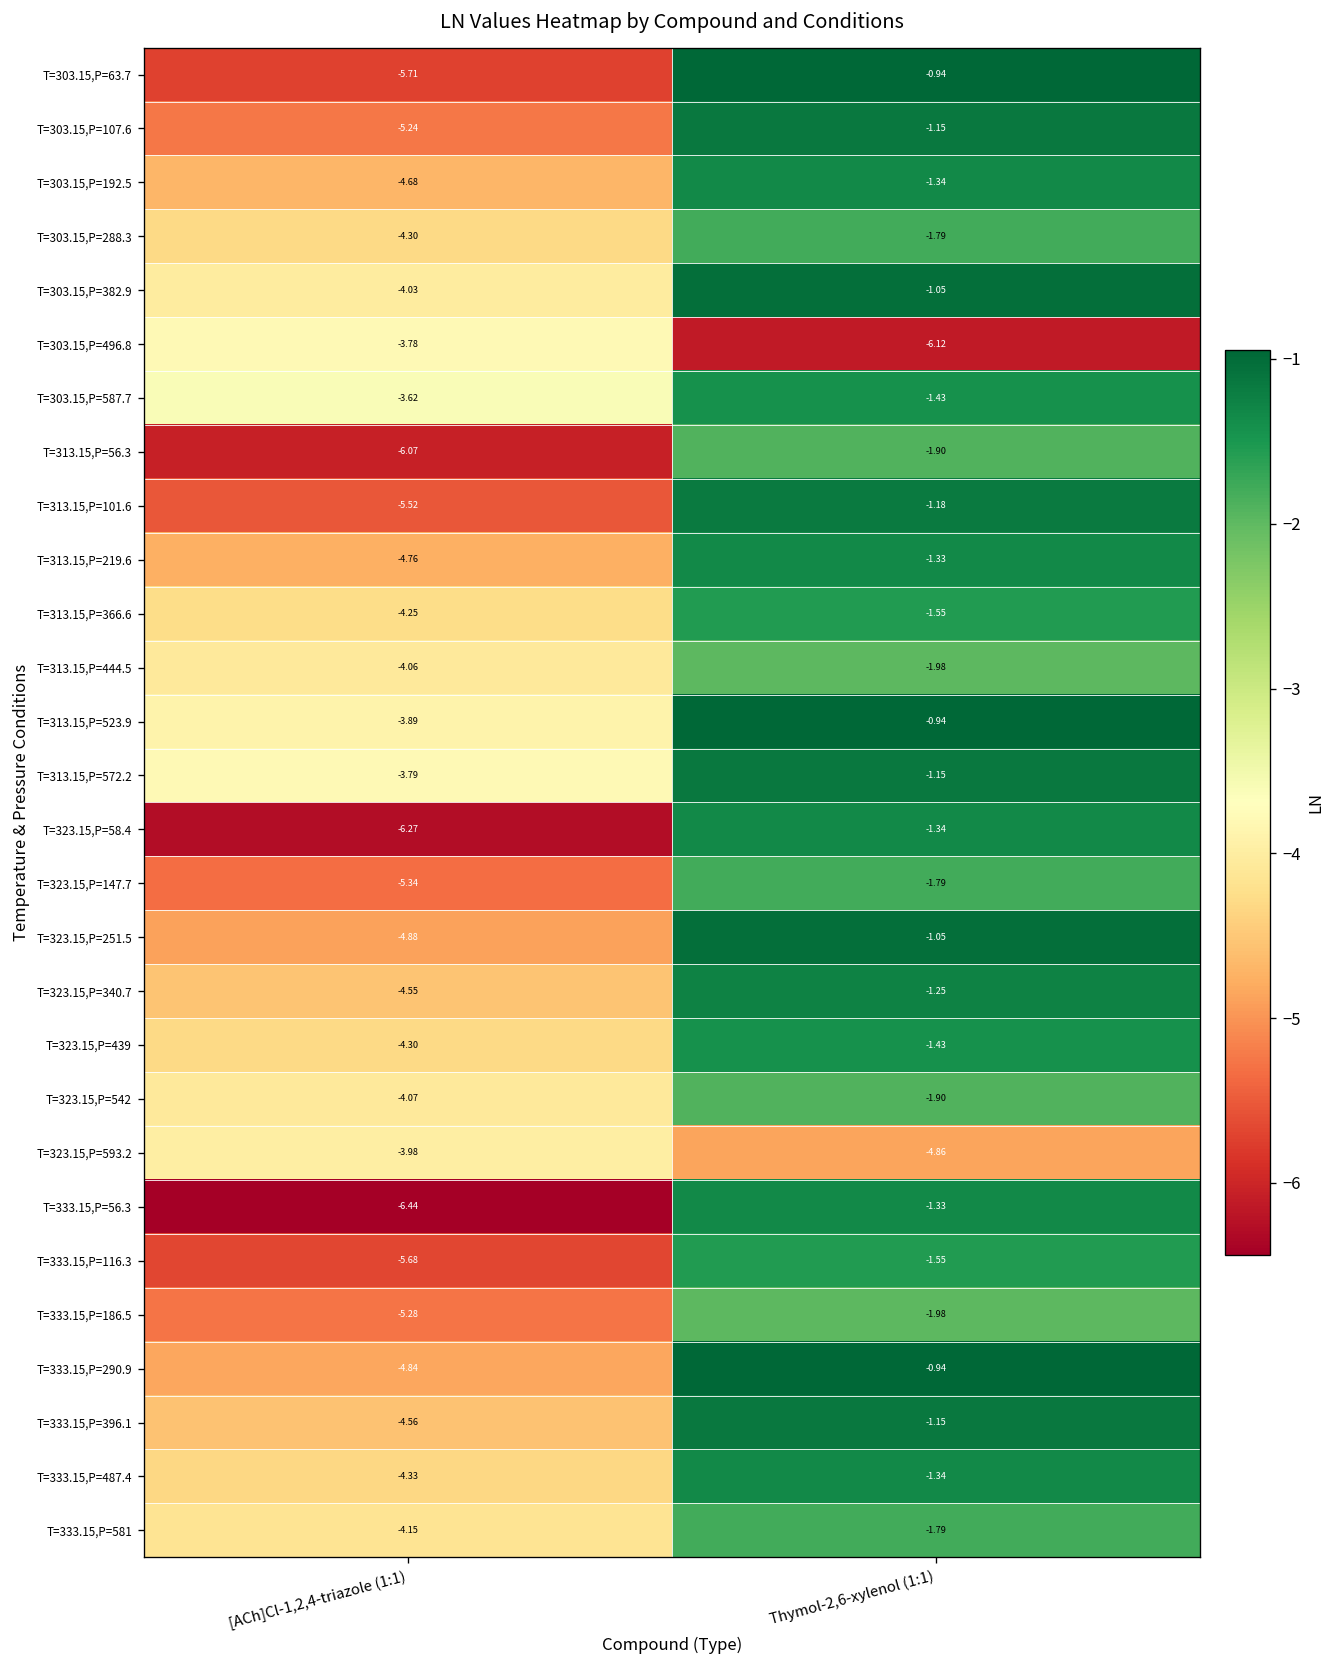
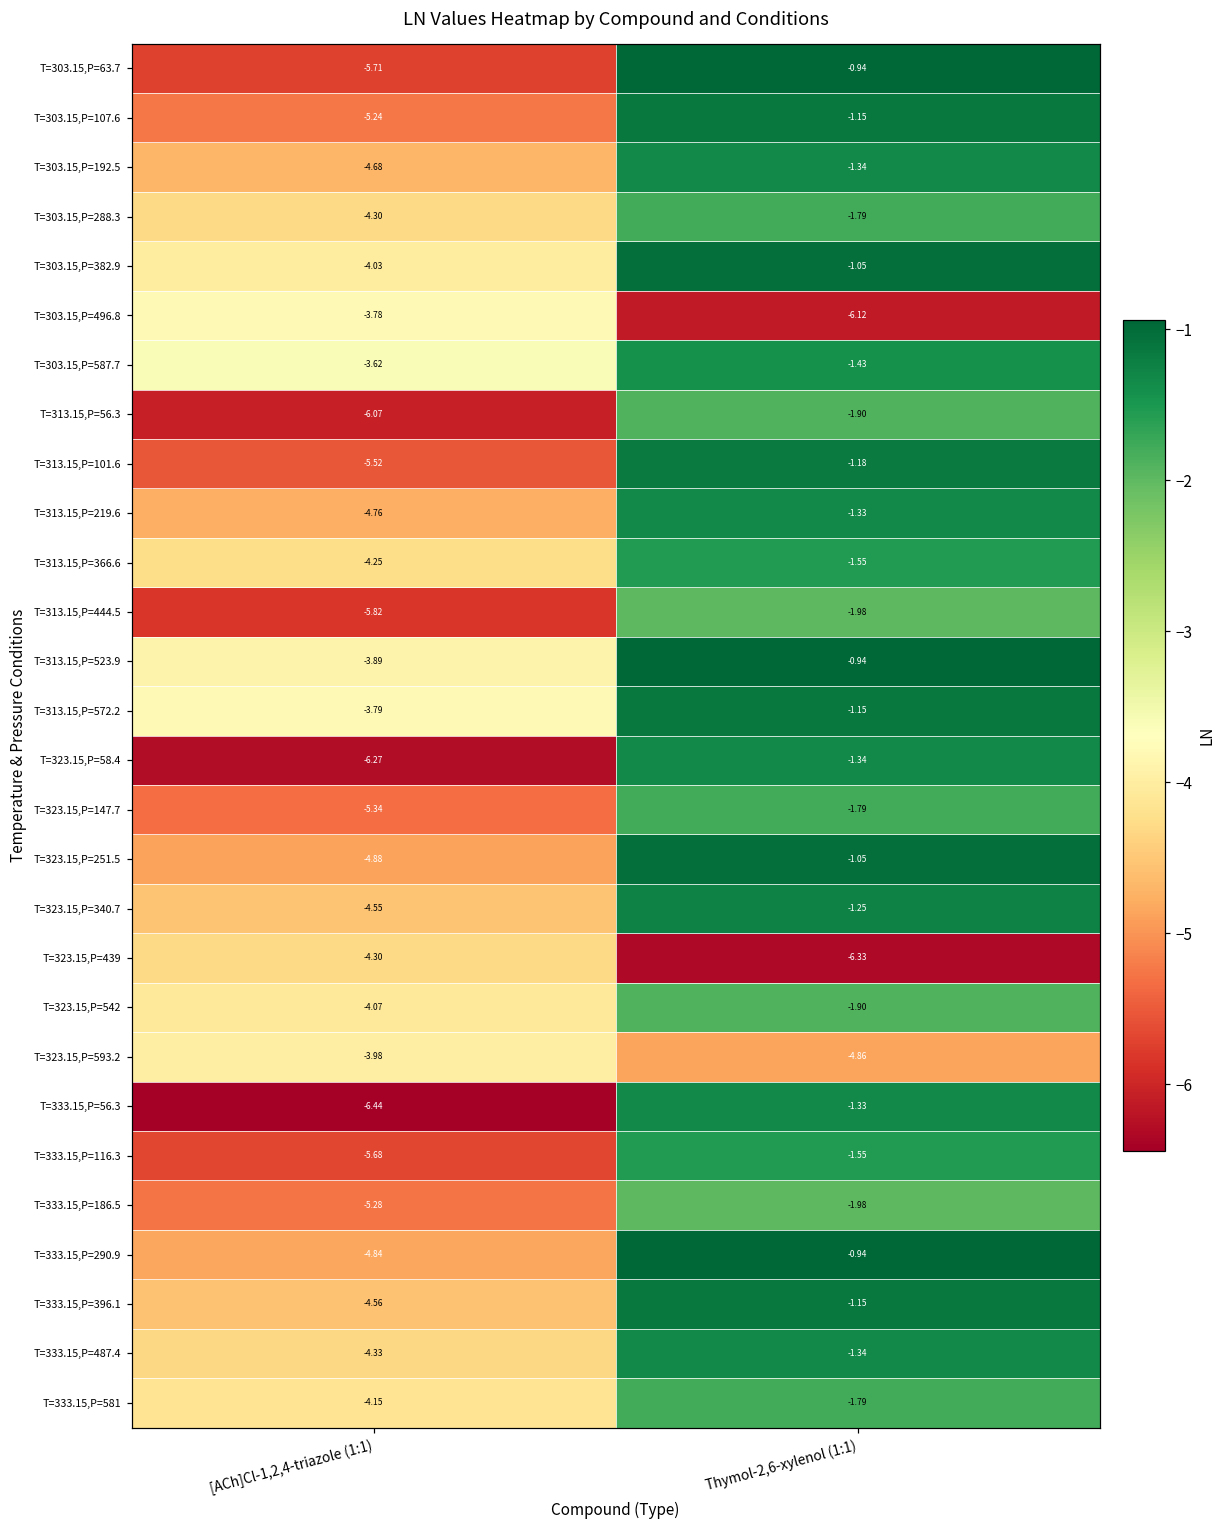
  {
    "T=303.15,P=63.7": {
      "[ACh]Cl-1,2,4-triazole (1:1)": -5.71,
      "Thymol-2,6-xylenol (1:1)": -0.94
    },
    "T=303.15,P=107.6": {
      "[ACh]Cl-1,2,4-triazole (1:1)": -5.24,
      "Thymol-2,6-xylenol (1:1)": -1.15
    },
    "T=303.15,P=192.5": {
      "[ACh]Cl-1,2,4-triazole (1:1)": -4.68,
      "Thymol-2,6-xylenol (1:1)": -1.34
    },
    "T=303.15,P=288.3": {
      "[ACh]Cl-1,2,4-triazole (1:1)": -4.30,
      "Thymol-2,6-xylenol (1:1)": -1.79
    },
    "T=303.15,P=382.9": {
      "[ACh]Cl-1,2,4-triazole (1:1)": -4.03,
      "Thymol-2,6-xylenol (1:1)": -1.05
    },
    "T=303.15,P=496.8": {
      "[ACh]Cl-1,2,4-triazole (1:1)": -3.78,
      "Thymol-2,6-xylenol (1:1)": -6.12
    },
    "T=303.15,P=587.7": {
      "[ACh]Cl-1,2,4-triazole (1:1)": -3.62,
      "Thymol-2,6-xylenol (1:1)": -1.43
    },
    "T=313.15,P=56.3": {
      "[ACh]Cl-1,2,4-triazole (1:1)": -6.07,
      "Thymol-2,6-xylenol (1:1)": -1.90
    },
    "T=313.15,P=101.6": {
      "[ACh]Cl-1,2,4-triazole (1:1)": -5.52,
      "Thymol-2,6-xylenol (1:1)": -1.18
    },
    "T=313.15,P=219.6": {
      "[ACh]Cl-1,2,4-triazole (1:1)": -4.76,
      "Thymol-2,6-xylenol (1:1)": -1.33
    },
    "T=313.15,P=366.6": {
      "[ACh]Cl-1,2,4-triazole (1:1)": -4.25,
      "Thymol-2,6-xylenol (1:1)": -1.55
    },
    "T=313.15,P=444.5": {
-     "[ACh]Cl-1,2,4-triazole (1:1)": -4.06,
+     "[ACh]Cl-1,2,4-triazole (1:1)": -5.82,
      "Thymol-2,6-xylenol (1:1)": -1.98
    },
    "T=313.15,P=523.9": {
      "[ACh]Cl-1,2,4-triazole (1:1)": -3.89,
      "Thymol-2,6-xylenol (1:1)": -0.94
    },
    "T=313.15,P=572.2": {
      "[ACh]Cl-1,2,4-triazole (1:1)": -3.79,
      "Thymol-2,6-xylenol (1:1)": -1.15
    },
    "T=323.15,P=58.4": {
      "[ACh]Cl-1,2,4-triazole (1:1)": -6.27,
      "Thymol-2,6-xylenol (1:1)": -1.34
    },
    "T=323.15,P=147.7": {
      "[ACh]Cl-1,2,4-triazole (1:1)": -5.34,
      "Thymol-2,6-xylenol (1:1)": -1.79
    },
    "T=323.15,P=251.5": {
      "[ACh]Cl-1,2,4-triazole (1:1)": -4.88,
      "Thymol-2,6-xylenol (1:1)": -1.05
    },
    "T=323.15,P=340.7": {
      "[ACh]Cl-1,2,4-triazole (1:1)": -4.55,
      "Thymol-2,6-xylenol (1:1)": -1.25
    },
    "T=323.15,P=439": {
      "[ACh]Cl-1,2,4-triazole (1:1)": -4.30,
-     "Thymol-2,6-xylenol (1:1)": -1.43
+     "Thymol-2,6-xylenol (1:1)": -6.33
    },
    "T=323.15,P=542": {
      "[ACh]Cl-1,2,4-triazole (1:1)": -4.07,
      "Thymol-2,6-xylenol (1:1)": -1.90
    },
    "T=323.15,P=593.2": {
      "[ACh]Cl-1,2,4-triazole (1:1)": -3.98,
      "Thymol-2,6-xylenol (1:1)": -4.86
    },
    "T=333.15,P=56.3": {
      "[ACh]Cl-1,2,4-triazole (1:1)": -6.44,
      "Thymol-2,6-xylenol (1:1)": -1.33
    },
    "T=333.15,P=116.3": {
      "[ACh]Cl-1,2,4-triazole (1:1)": -5.68,
      "Thymol-2,6-xylenol (1:1)": -1.55
    },
    "T=333.15,P=186.5": {
      "[ACh]Cl-1,2,4-triazole (1:1)": -5.28,
      "Thymol-2,6-xylenol (1:1)": -1.98
    },
    "T=333.15,P=290.9": {
      "[ACh]Cl-1,2,4-triazole (1:1)": -4.84,
      "Thymol-2,6-xylenol (1:1)": -0.94
    },
    "T=333.15,P=396.1": {
      "[ACh]Cl-1,2,4-triazole (1:1)": -4.56,
      "Thymol-2,6-xylenol (1:1)": -1.15
    },
    "T=333.15,P=487.4": {
      "[ACh]Cl-1,2,4-triazole (1:1)": -4.33,
      "Thymol-2,6-xylenol (1:1)": -1.34
    },
    "T=333.15,P=581": {
      "[ACh]Cl-1,2,4-triazole (1:1)": -4.15,
      "Thymol-2,6-xylenol (1:1)": -1.79
    }
  }
